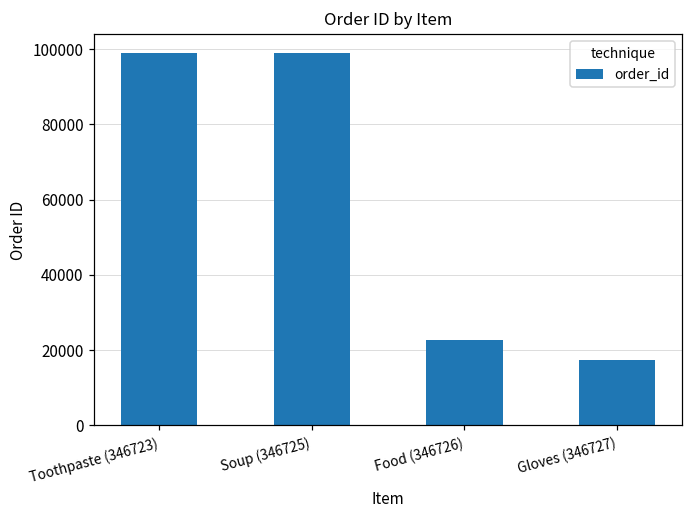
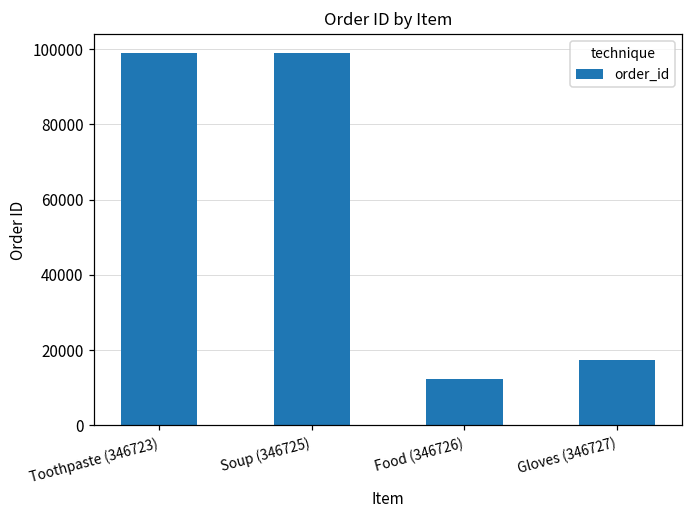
  {
    "Toothpaste (346723)": 99000,
    "Soup (346725)": 99000,
-   "Food (346726)": 23000,
+   "Food (346726)": 12000,
    "Gloves (346727)": 17000
  }
